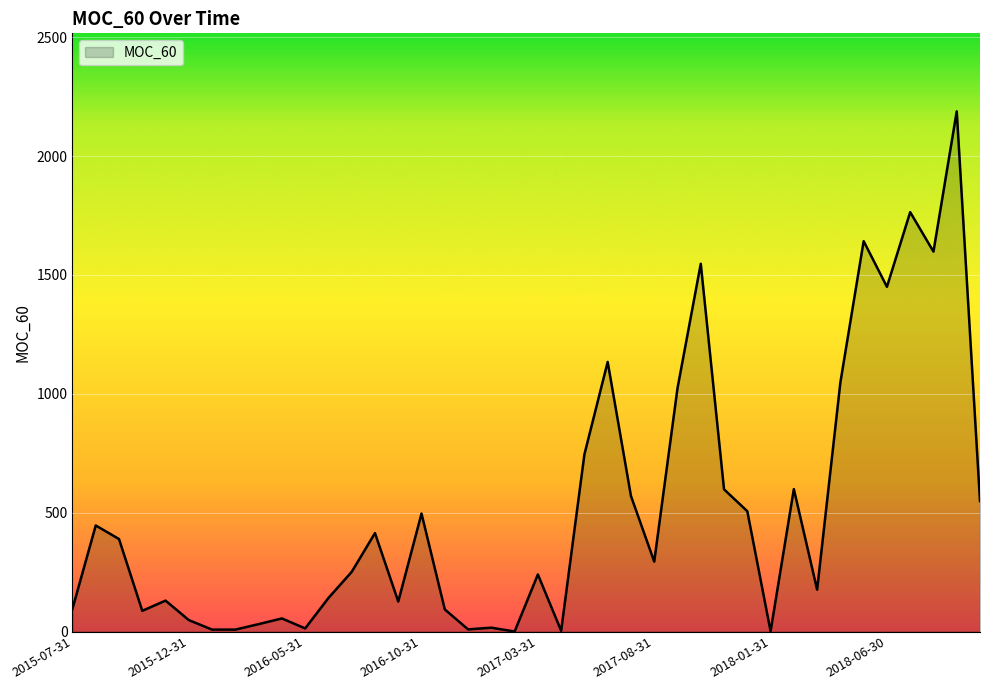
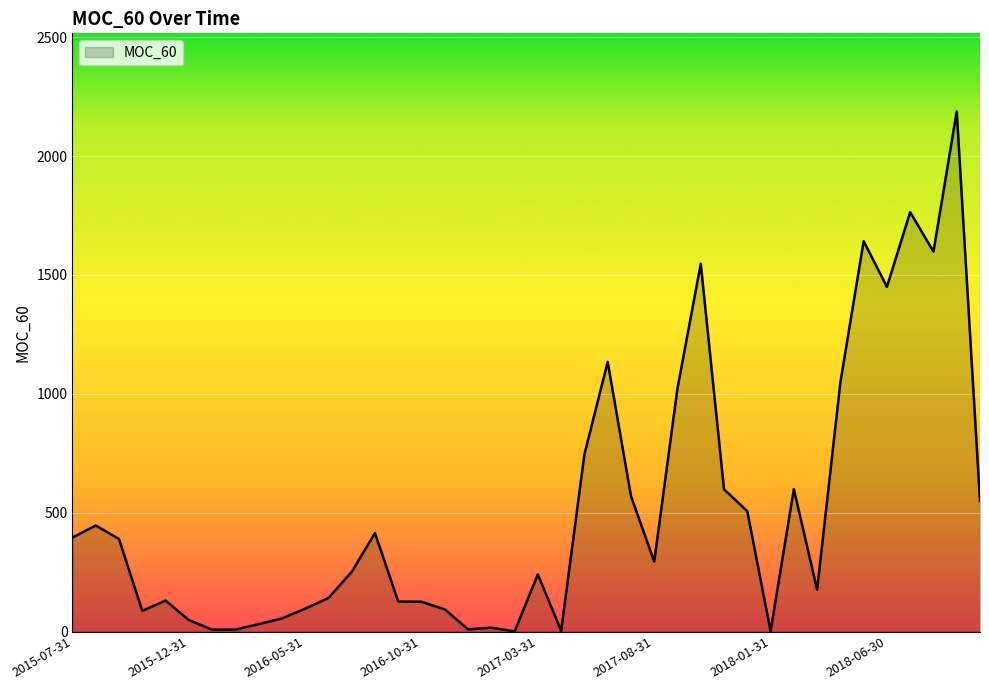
  {
-   "2015-07-31": 100,
+   "2015-07-31": 400,
    "2015-12-31": 50,
-   "2016-05-31": 10,
-   "2016-10-31": 500,
+   "2016-05-31": 100,
+   "2016-10-31": 130,
    "2017-03-31": 240,
    "2017-08-31": 290,
    "2018-01-31": 0,
    "2018-06-30": 1450
  }
